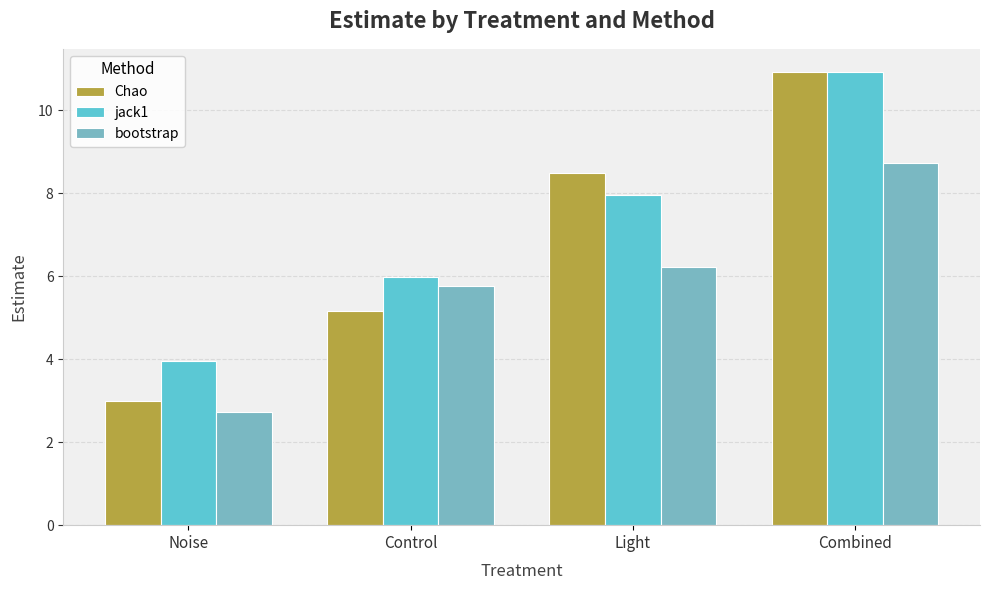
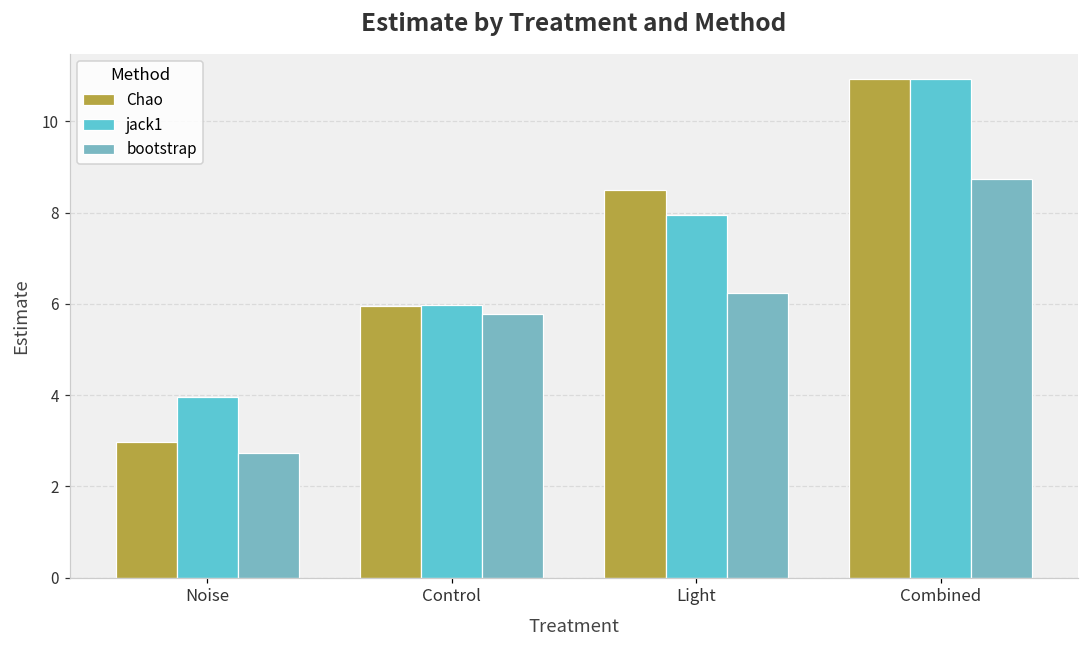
  {
    "Chao": {
      "Noise": 3.0,
-     "Control": 5.2,
+     "Control": 6.0,
      "Light": 8.5,
      "Combined": 10.9
    }
  }
